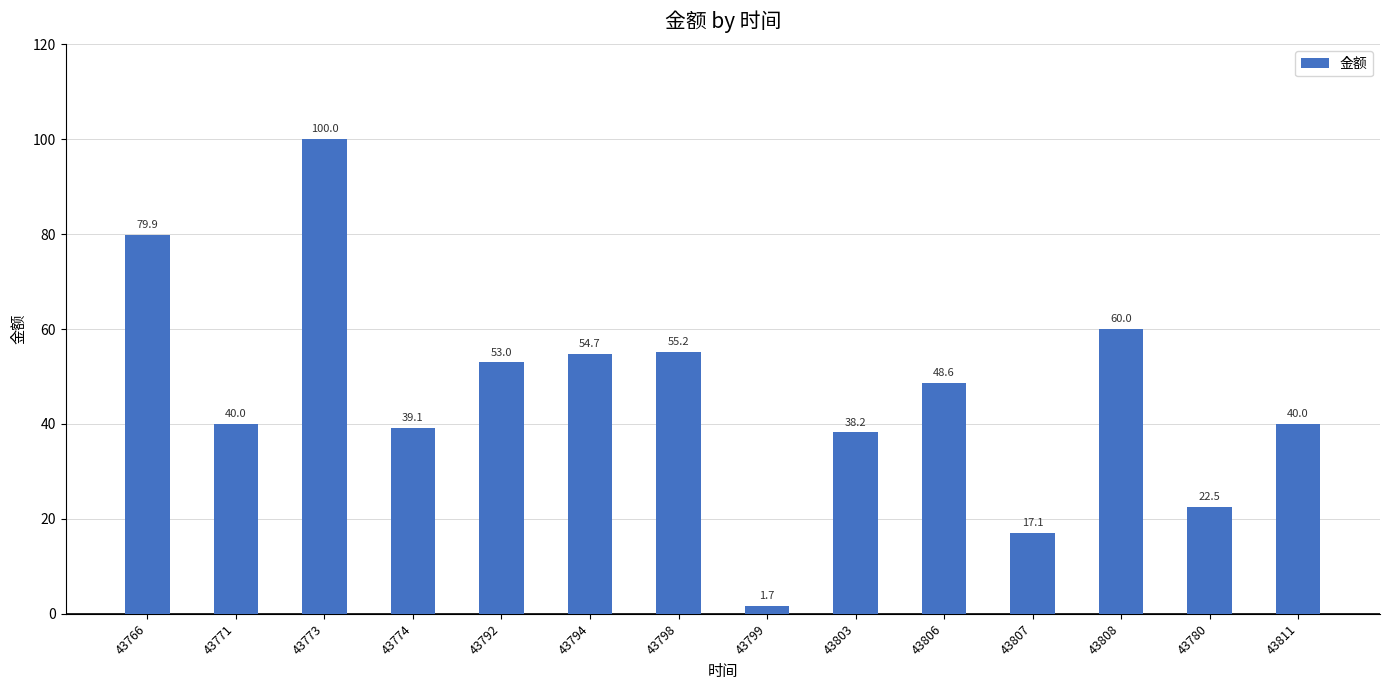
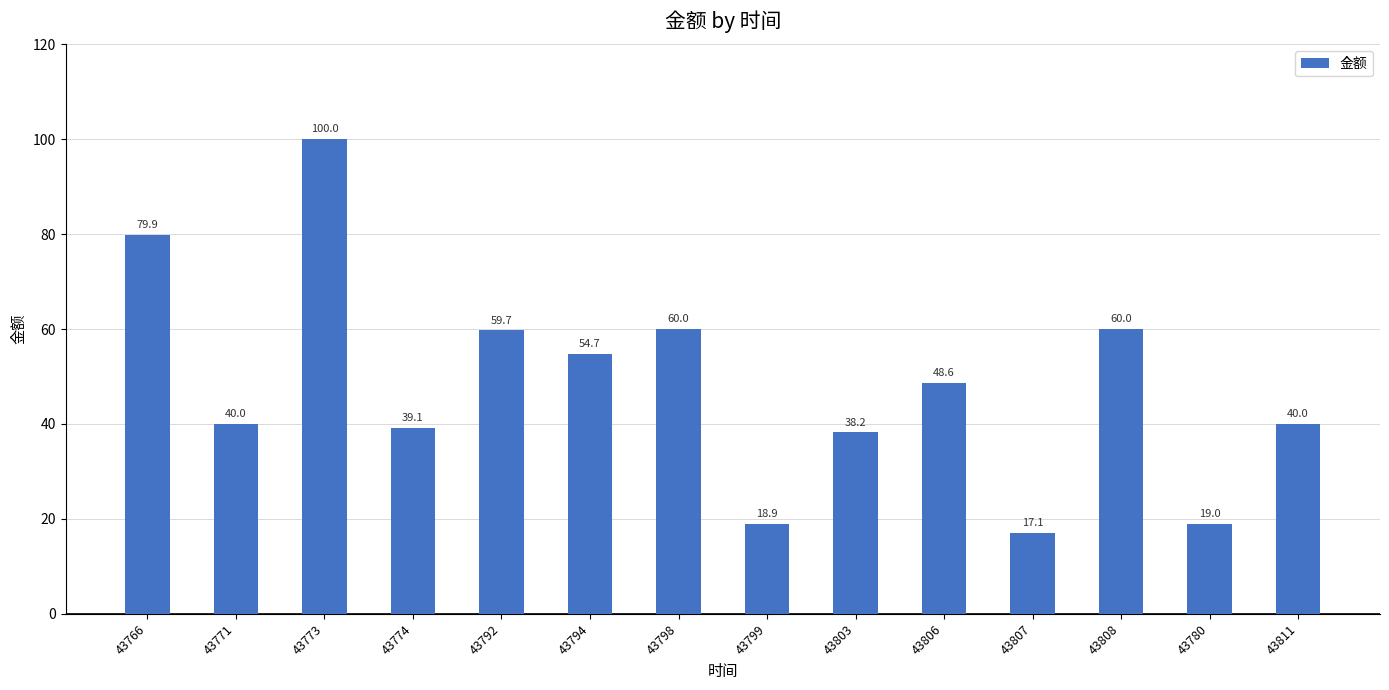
  {
    "43766": 79.9,
    "43771": 40.0,
    "43773": 100.0,
    "43774": 39.1,
-   "43792": 53.0,
+   "43792": 59.7,
    "43794": 54.7,
-   "43798": 55.2,
-   "43799": 1.7,
+   "43798": 60.0,
+   "43799": 18.9,
    "43803": 38.2,
    "43806": 48.6,
    "43807": 17.1,
    "43808": 60.0,
-   "43780": 22.5,
+   "43780": 19.0,
    "43811": 40.0
  }
